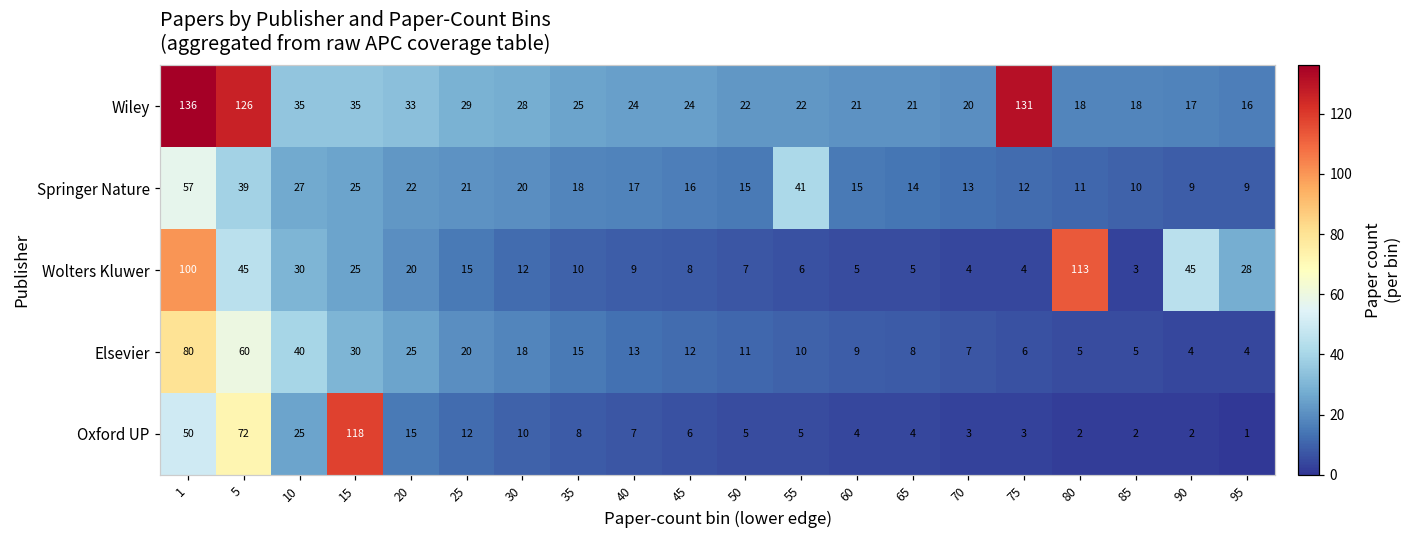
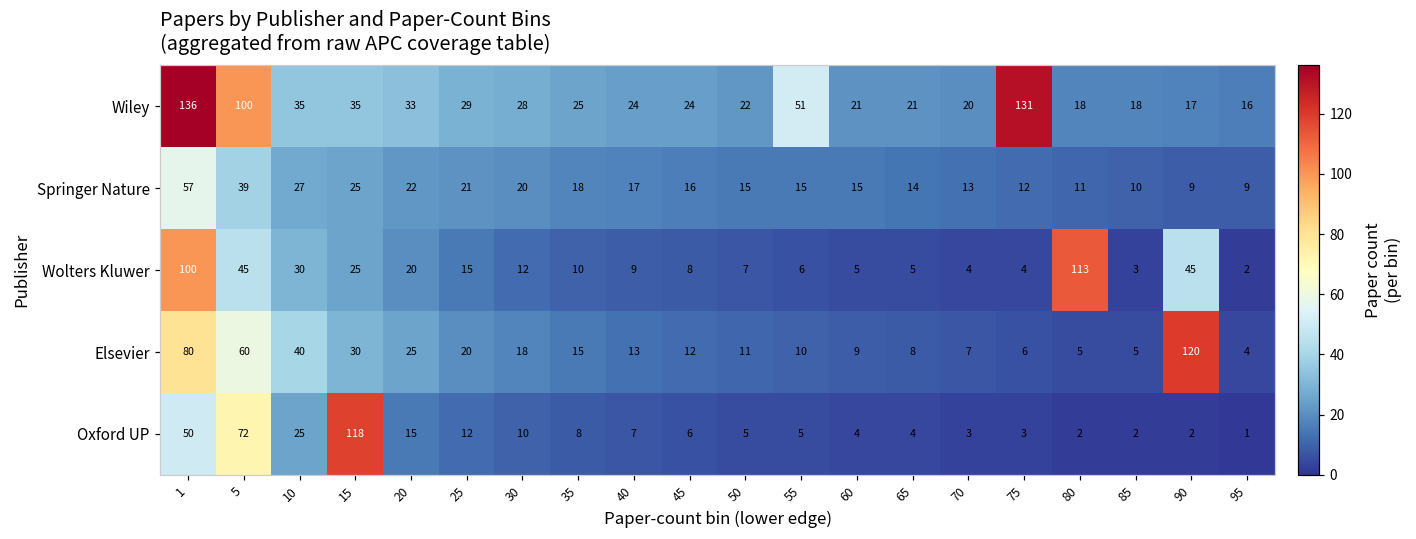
  {
    "Wiley": {
      "1": 136,
-     "5": 126,
+     "5": 100,
      "10": 35,
      "15": 35,
      "20": 33,
      "25": 29,
      "30": 28,
      "35": 25,
      "40": 24,
      "45": 24,
      "50": 22,
-     "55": 22,
+     "55": 51,
      "60": 21,
      "65": 21,
      "70": 20,
      "75": 131,
      "80": 18,
      "85": 18,
      "90": 17,
      "95": 16
    },
    "Springer Nature": {
      "1": 57,
      "5": 39,
      "10": 27,
      "15": 25,
      "20": 22,
      "25": 21,
      "30": 20,
      "35": 18,
      "40": 17,
      "45": 16,
      "50": 15,
-     "55": 41,
+     "55": 15,
      "60": 15,
      "65": 14,
      "70": 13,
      "75": 12,
      "80": 11,
      "85": 10,
      "90": 9,
      "95": 9
    },
    "Wolters Kluwer": {
      "1": 100,
      "5": 45,
      "10": 30,
      "15": 25,
      "20": 20,
      "25": 15,
      "30": 12,
      "35": 10,
      "40": 9,
      "45": 8,
      "50": 7,
      "55": 6,
      "60": 5,
      "65": 5,
      "70": 4,
      "75": 4,
      "80": 113,
      "85": 3,
      "90": 45,
-     "95": 28
+     "95": 2
    },
    "Elsevier": {
      "1": 80,
      "5": 60,
      "10": 40,
      "15": 30,
      "20": 25,
      "25": 20,
      "30": 18,
      "35": 15,
      "40": 13,
      "45": 12,
      "50": 11,
      "55": 10,
      "60": 9,
      "65": 8,
      "70": 7,
      "75": 6,
      "80": 5,
      "85": 5,
-     "90": 4,
+     "90": 120,
      "95": 4
    },
    "Oxford UP": {
      "1": 50,
      "5": 72,
      "10": 25,
      "15": 118,
      "20": 15,
      "25": 12,
      "30": 10,
      "35": 8,
      "40": 7,
      "45": 6,
      "50": 5,
      "55": 5,
      "60": 4,
      "65": 4,
      "70": 3,
      "75": 3,
      "80": 2,
      "85": 2,
      "90": 2,
      "95": 1
    }
  }
